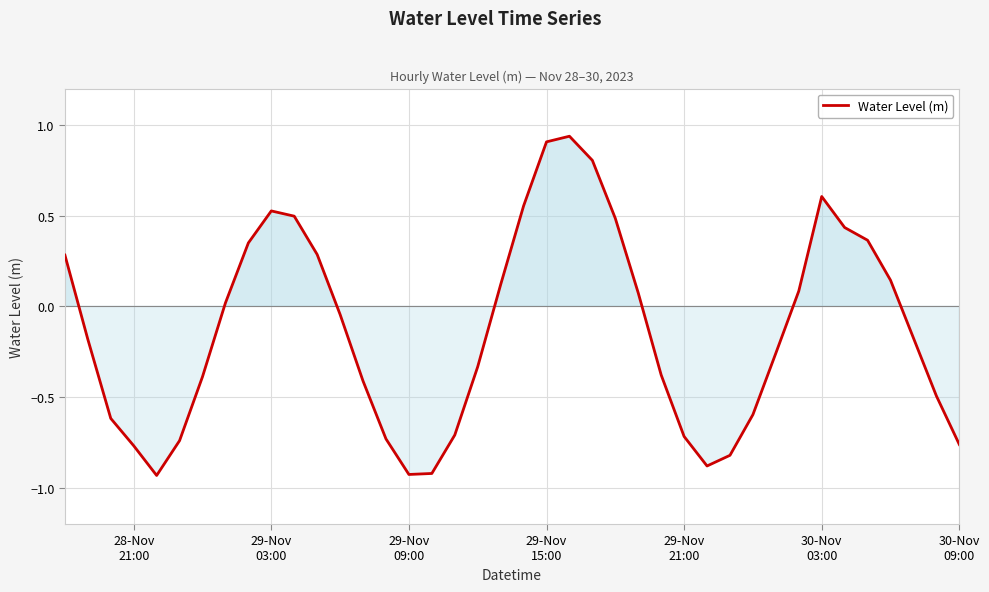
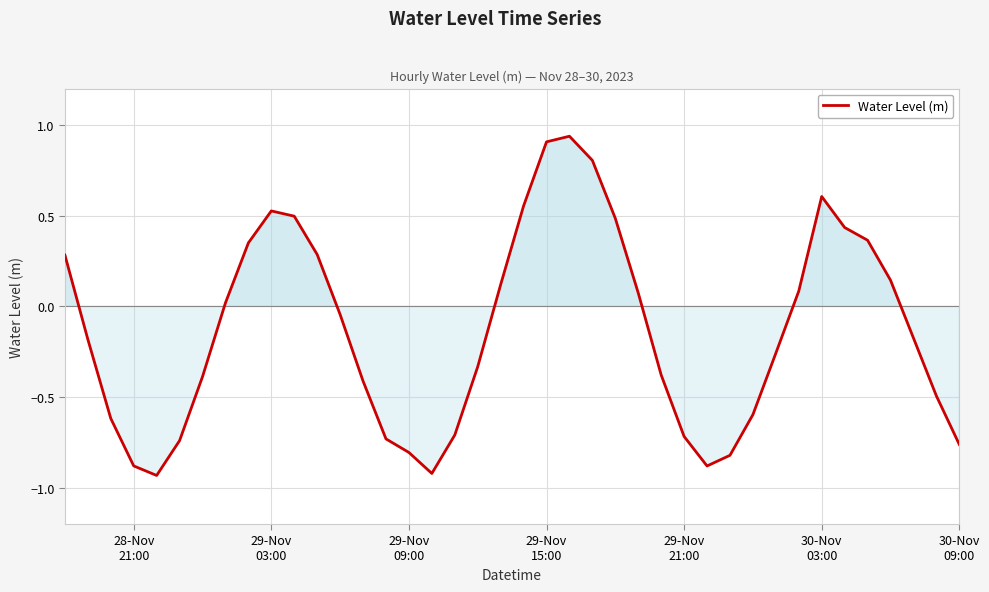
  {
-   "28-Nov 21:00": -0.77,
+   "28-Nov 21:00": -0.88,
    "29-Nov 03:00": 0.53,
-   "29-Nov 09:00": -0.93,
+   "29-Nov 09:00": -0.81,
    "29-Nov 15:00": 0.91,
    "29-Nov 21:00": -0.72,
    "30-Nov 03:00": 0.61,
    "30-Nov 09:00": -0.76
  }
